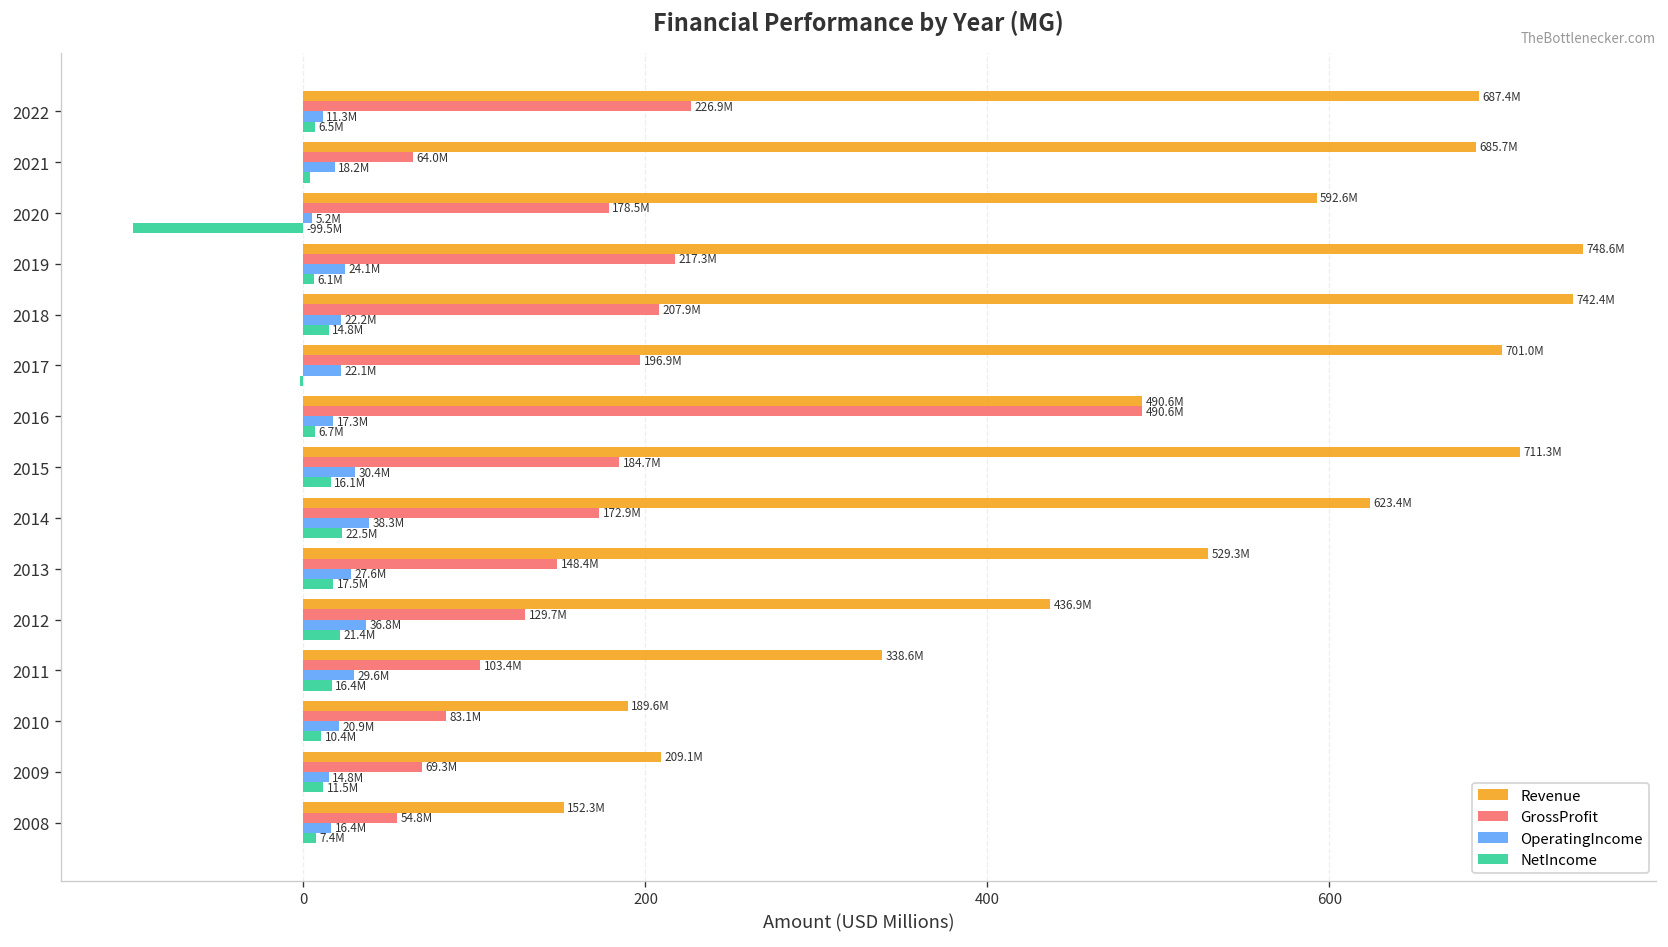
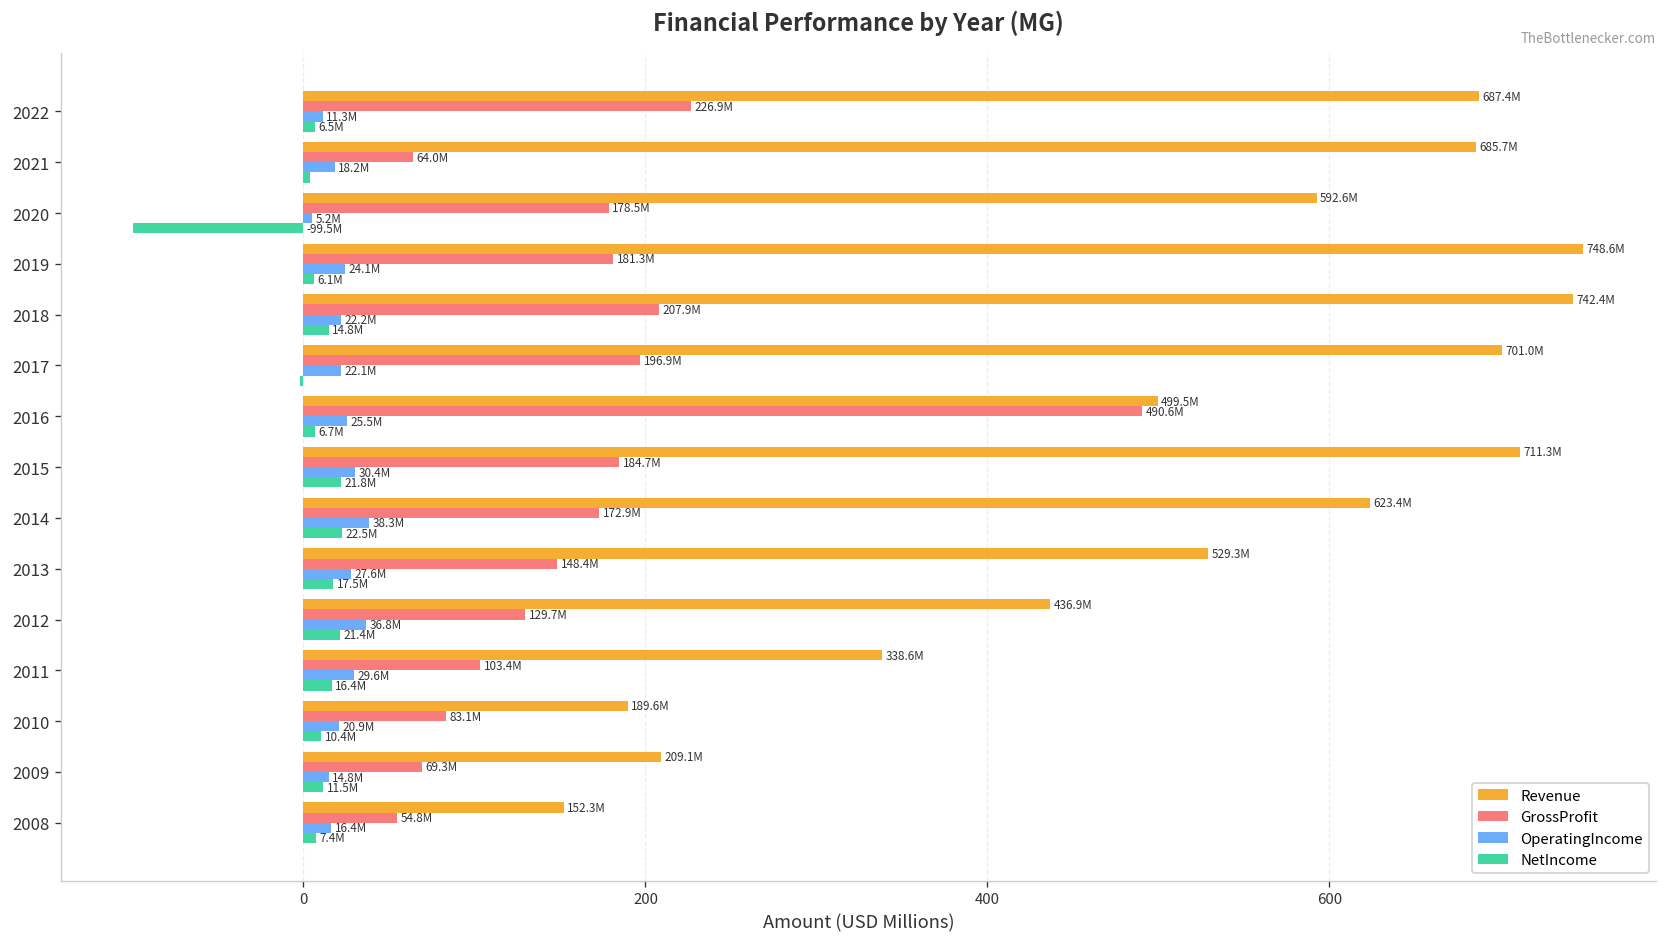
  {
    "Revenue": {
      "2022": "687.4M",
      "2021": "685.7M",
      "2020": "592.6M",
      "2019": "748.6M",
      "2018": "742.4M",
      "2017": "701.0M",
-     "2016": "490.6M",
+     "2016": "499.5M",
      "2015": "711.3M",
      "2014": "623.4M",
      "2013": "529.3M",
      "2012": "436.9M",
      "2011": "338.6M",
      "2010": "189.6M",
      "2009": "209.1M",
      "2008": "152.3M"
    },
    "GrossProfit": {
      "2022": "226.9M",
      "2021": "64.0M",
      "2020": "178.5M",
-     "2019": "217.3M",
+     "2019": "181.3M",
      "2018": "207.9M",
      "2017": "196.9M",
      "2016": "490.6M",
      "2015": "184.7M",
      "2014": "172.9M",
      "2013": "148.4M",
      "2012": "129.7M",
      "2011": "103.4M",
      "2010": "83.1M",
      "2009": "69.3M",
      "2008": "54.8M"
    },
    "OperatingIncome": {
      "2022": "11.3M",
      "2021": "18.2M",
      "2020": "5.2M",
      "2019": "24.1M",
      "2018": "22.2M",
      "2017": "22.1M",
-     "2016": "17.3M",
+     "2016": "25.5M",
      "2015": "30.4M",
      "2014": "38.3M",
      "2013": "27.6M",
      "2012": "36.8M",
      "2011": "29.6M",
      "2010": "20.9M",
      "2009": "14.8M",
      "2008": "16.4M"
    },
    "NetIncome": {
      "2022": "6.5M",
      "2019": "6.1M",
      "2018": "14.8M",
      "2016": "6.7M",
-     "2015": "16.1M",
+     "2015": "21.8M",
      "2014": "22.5M",
      "2013": "17.5M",
      "2012": "21.4M",
      "2011": "16.4M",
      "2010": "10.4M",
      "2009": "11.5M",
      "2008": "7.4M"
    }
  }
